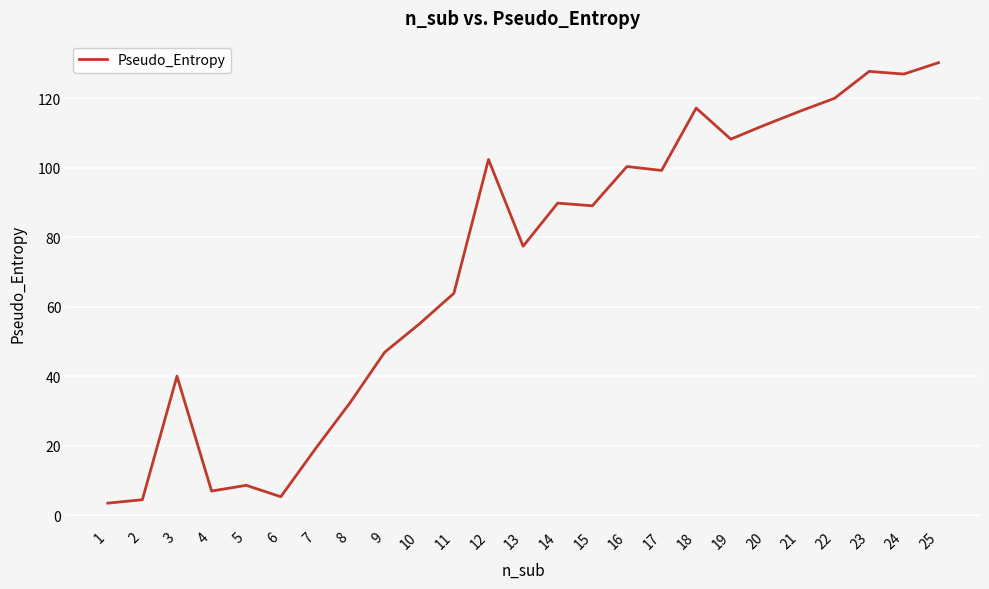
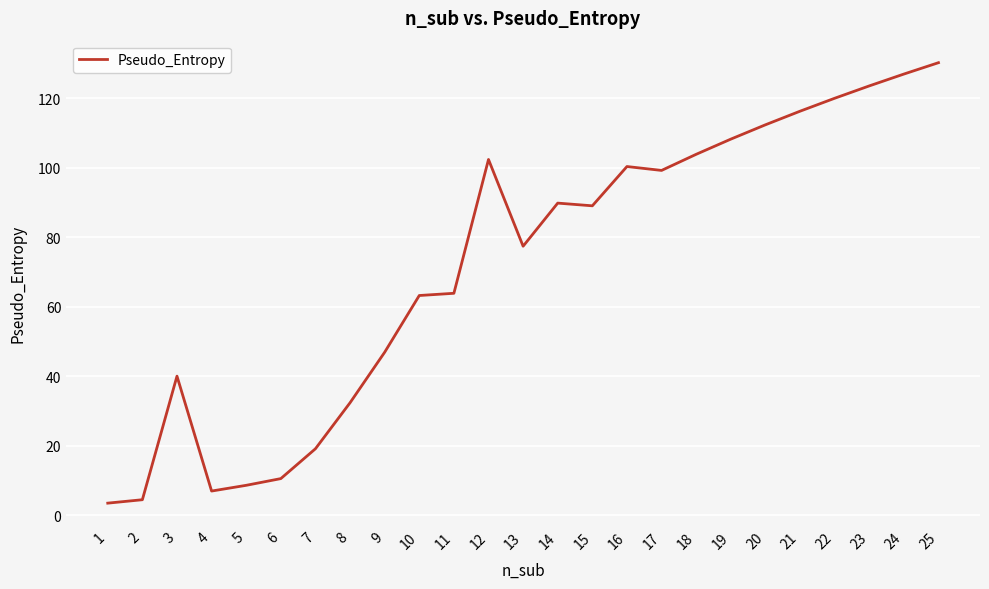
  {
    "1": 3,
    "2": 4,
    "3": 40,
    "4": 7,
    "5": 9,
-   "6": 5,
+   "6": 11,
    "7": 19,
    "8": 32,
    "9": 47,
-   "10": 55,
+   "10": 63,
    "11": 64,
    "12": 102,
    "13": 77,
    "14": 90,
    "15": 89,
    "16": 100,
    "17": 99,
-   "18": 117,
+   "18": 104,
    "19": 108,
    "20": 112,
    "21": 116,
    "22": 120,
-   "23": 128,
+   "23": 123,
    "24": 127,
    "25": 130
  }
